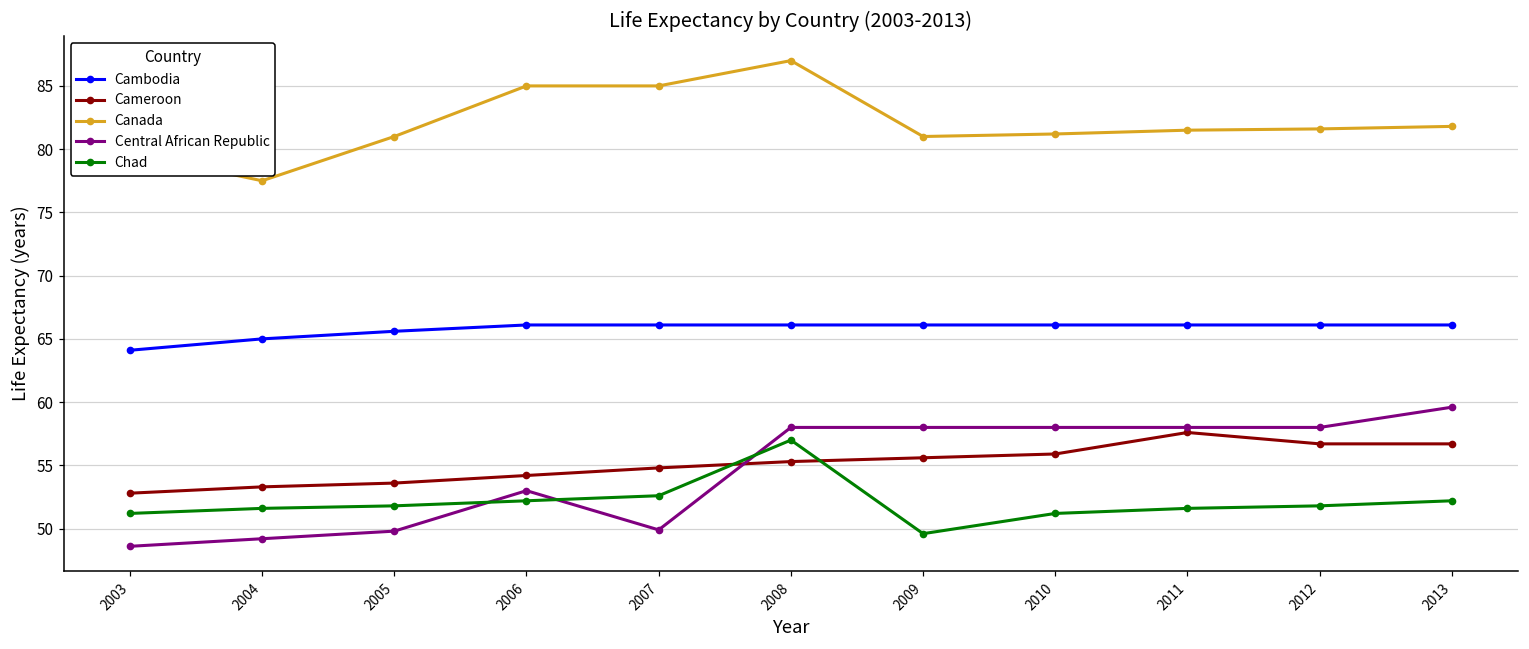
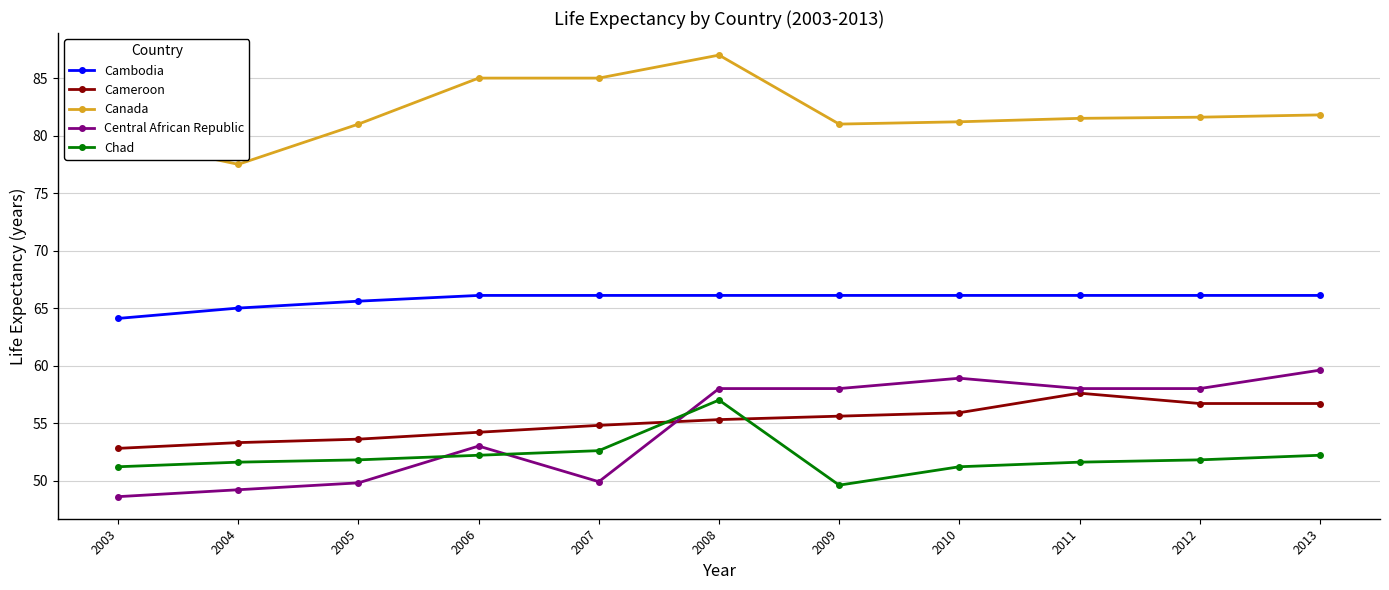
  {
    "Cambodia": {
      "2003": 64.1,
      "2004": 65.0,
      "2005": 65.6,
      "2006": 66.1,
      "2007": 66.1,
      "2008": 66.1,
      "2009": 66.1,
      "2010": 66.1,
      "2011": 66.1,
      "2012": 66.1,
      "2013": 66.1
    },
    "Cameroon": {
      "2003": 52.8,
      "2004": 53.3,
      "2005": 53.6,
      "2006": 54.2,
      "2007": 54.8,
      "2008": 55.3,
      "2009": 55.6,
      "2010": 55.9,
      "2011": 57.6,
      "2012": 56.7,
      "2013": 56.7
    },
    "Canada": {
      "2004": 77.5,
      "2005": 81.0,
      "2006": 85.0,
      "2007": 85.0,
      "2008": 87.0,
      "2009": 81.0,
      "2010": 81.2,
      "2011": 81.5,
      "2012": 81.6,
      "2013": 81.8
    },
    "Central African Republic": {
      "2003": 48.6,
      "2004": 49.2,
      "2005": 49.8,
      "2006": 53.0,
      "2007": 49.9,
      "2008": 58.0,
      "2009": 58.0,
-     "2010": 58.0,
+     "2010": 58.9,
      "2011": 58.0,
      "2012": 58.0,
      "2013": 59.6
    },
    "Chad": {
      "2003": 51.2,
      "2004": 51.6,
      "2005": 51.8,
      "2006": 52.2,
      "2007": 52.6,
      "2008": 57.0,
      "2009": 49.6,
      "2010": 51.2,
      "2011": 51.6,
      "2012": 51.8,
      "2013": 52.2
    }
  }
